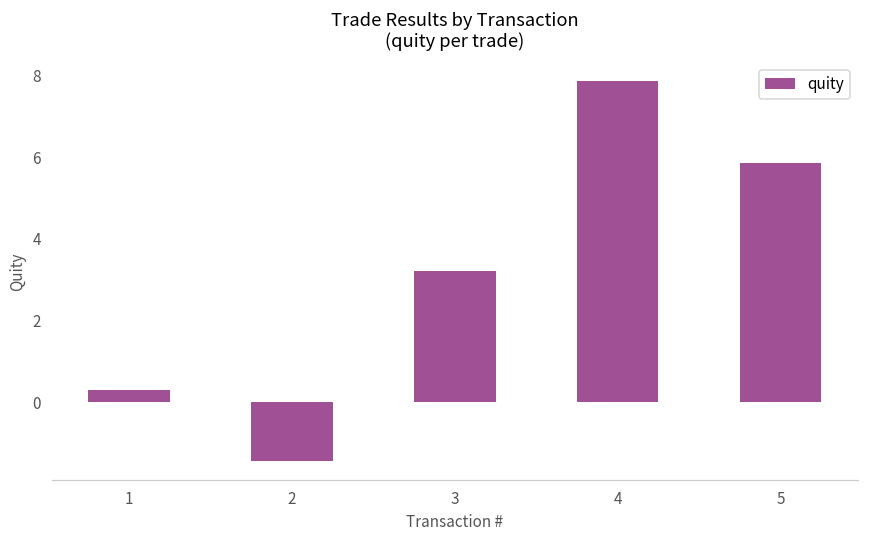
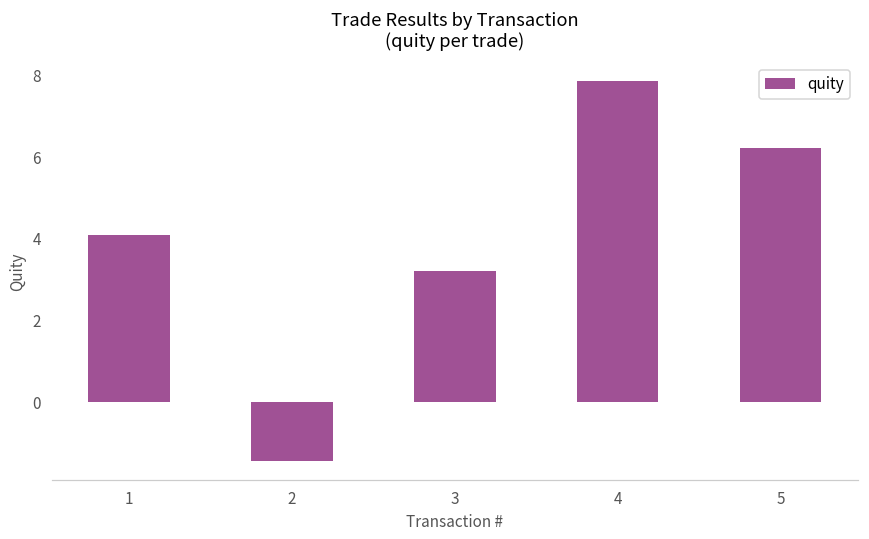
  {
-   "1": 0.3,
+   "1": 4.1,
    "2": -1.5,
    "3": 3.2,
    "4": 7.9,
-   "5": 5.9
+   "5": 6.2
  }
